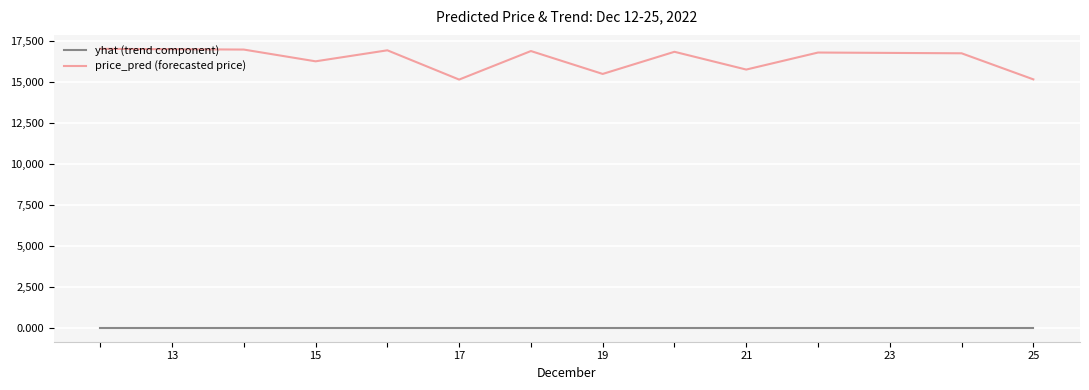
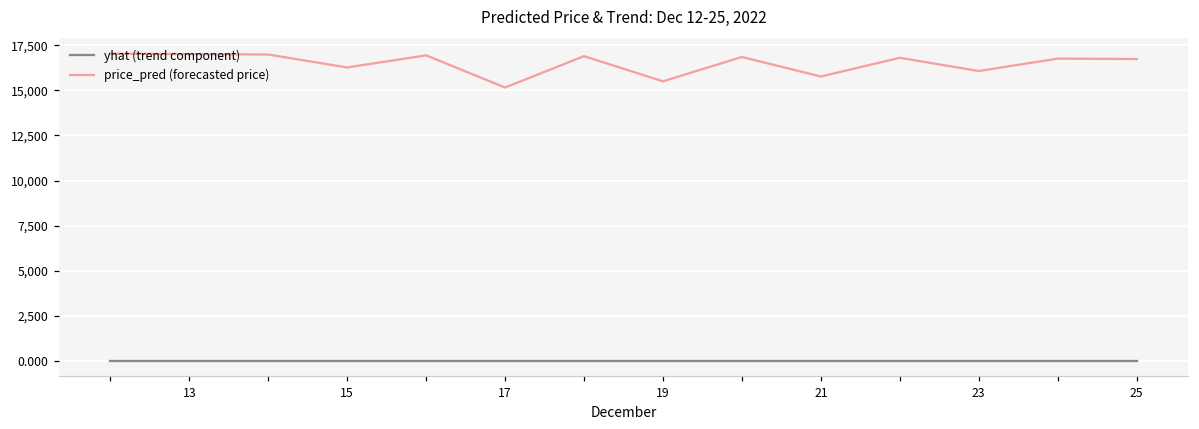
  {
    "yhat (trend component)": {
      "13": "0",
      "15": "0",
      "17": "0",
      "19": "0",
      "21": "0",
      "23": "0",
      "25": "0"
    },
    "price_pred (forecasted price)": {
      "13": "17,000",
      "15": "16,300",
      "17": "15,200",
      "19": "15,500",
      "21": "15,800",
-     "23": "16,800",
-     "25": "15,200"
+     "23": "16,100",
+     "25": "16,700"
    }
  }
